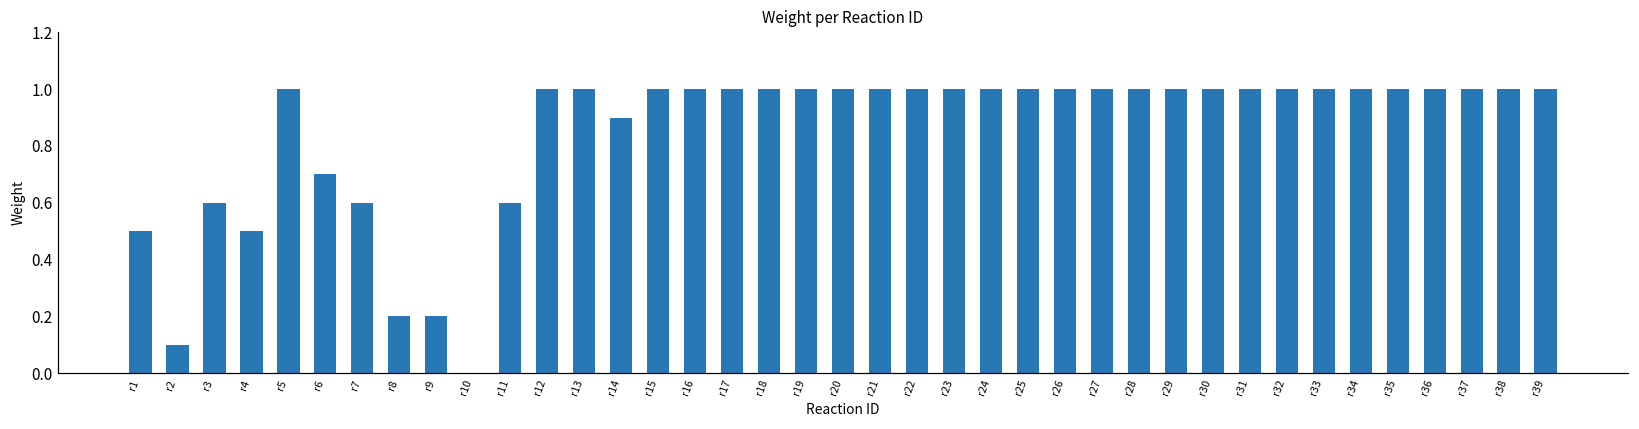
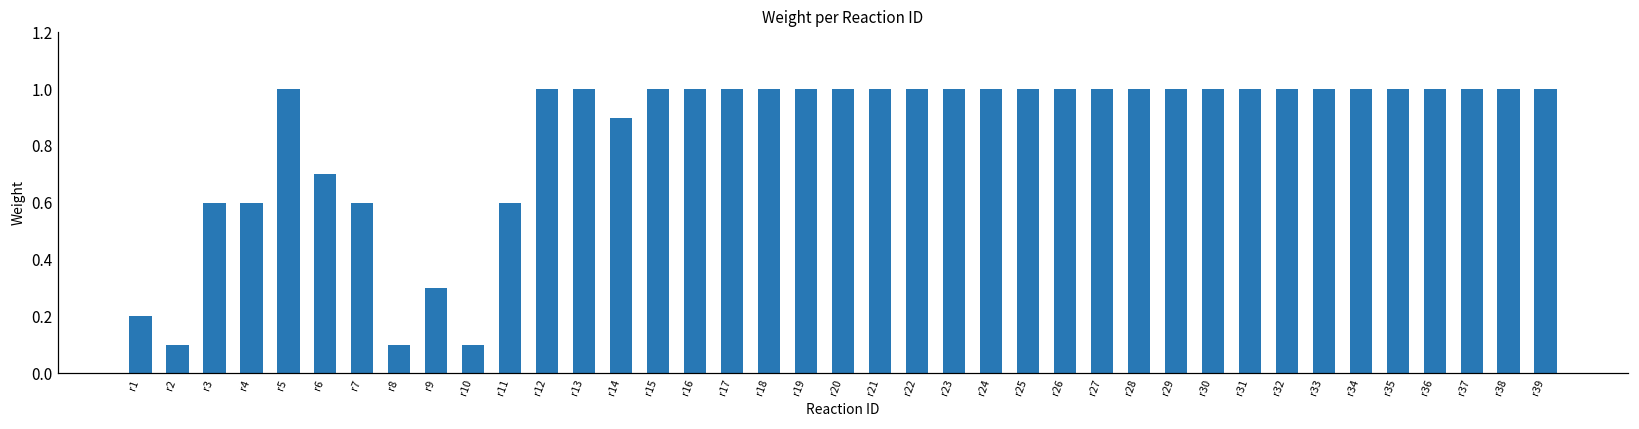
  {
-   "r1": 0.5,
+   "r1": 0.2,
    "r2": 0.1,
    "r3": 0.6,
-   "r4": 0.5,
+   "r4": 0.6,
    "r5": 1.0,
    "r6": 0.7,
    "r7": 0.6,
-   "r8": 0.2,
-   "r9": 0.2,
-   "r10": 0.0,
+   "r8": 0.1,
+   "r9": 0.3,
+   "r10": 0.1,
    "r11": 0.6,
    "r12": 1.0,
    "r13": 1.0,
    "r14": 0.9,
    "r15": 1.0,
    "r16": 1.0,
    "r17": 1.0,
    "r18": 1.0,
    "r19": 1.0,
    "r20": 1.0,
    "r21": 1.0,
    "r22": 1.0,
    "r23": 1.0,
    "r24": 1.0,
    "r25": 1.0,
    "r26": 1.0,
    "r27": 1.0,
    "r28": 1.0,
    "r29": 1.0,
    "r30": 1.0,
    "r31": 1.0,
    "r32": 1.0,
    "r33": 1.0,
    "r34": 1.0,
    "r35": 1.0,
    "r36": 1.0,
    "r37": 1.0,
    "r38": 1.0,
    "r39": 1.0
  }
